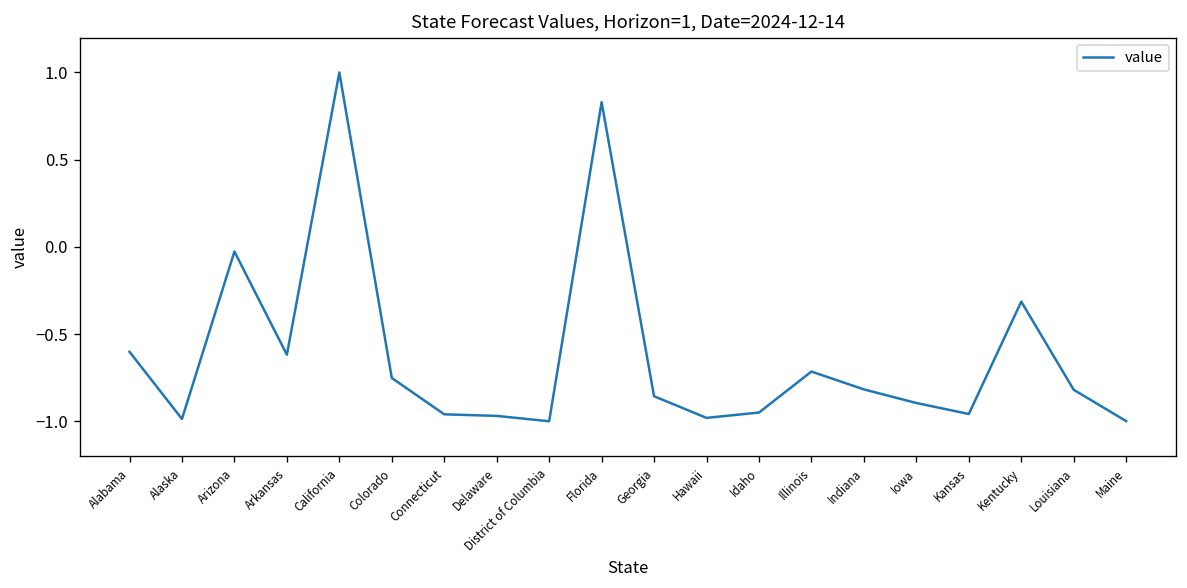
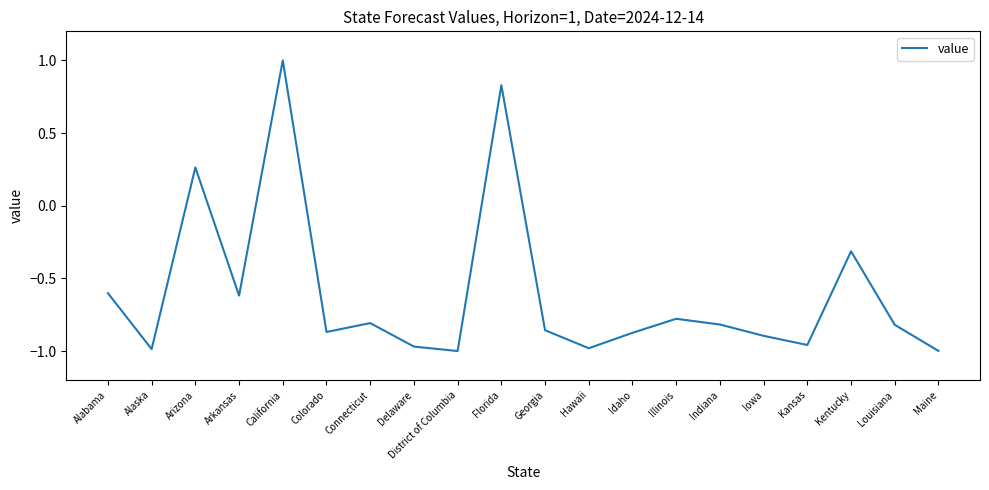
  {
    "Alabama": -0.60,
    "Alaska": -0.99,
-   "Arizona": -0.03,
+   "Arizona": 0.26,
    "Arkansas": -0.62,
    "California": 1.00,
-   "Colorado": -0.75,
-   "Connecticut": -0.96,
+   "Colorado": -0.87,
+   "Connecticut": -0.81,
    "Delaware": -0.97,
    "District of Columbia": -1.00,
    "Florida": 0.83,
    "Georgia": -0.86,
    "Hawaii": -0.98,
-   "Idaho": -0.95,
-   "Illinois": -0.72,
+   "Idaho": -0.87,
+   "Illinois": -0.78,
    "Indiana": -0.82,
    "Iowa": -0.90,
    "Kansas": -0.96,
    "Kentucky": -0.31,
    "Louisiana": -0.82,
    "Maine": -1.00
  }
